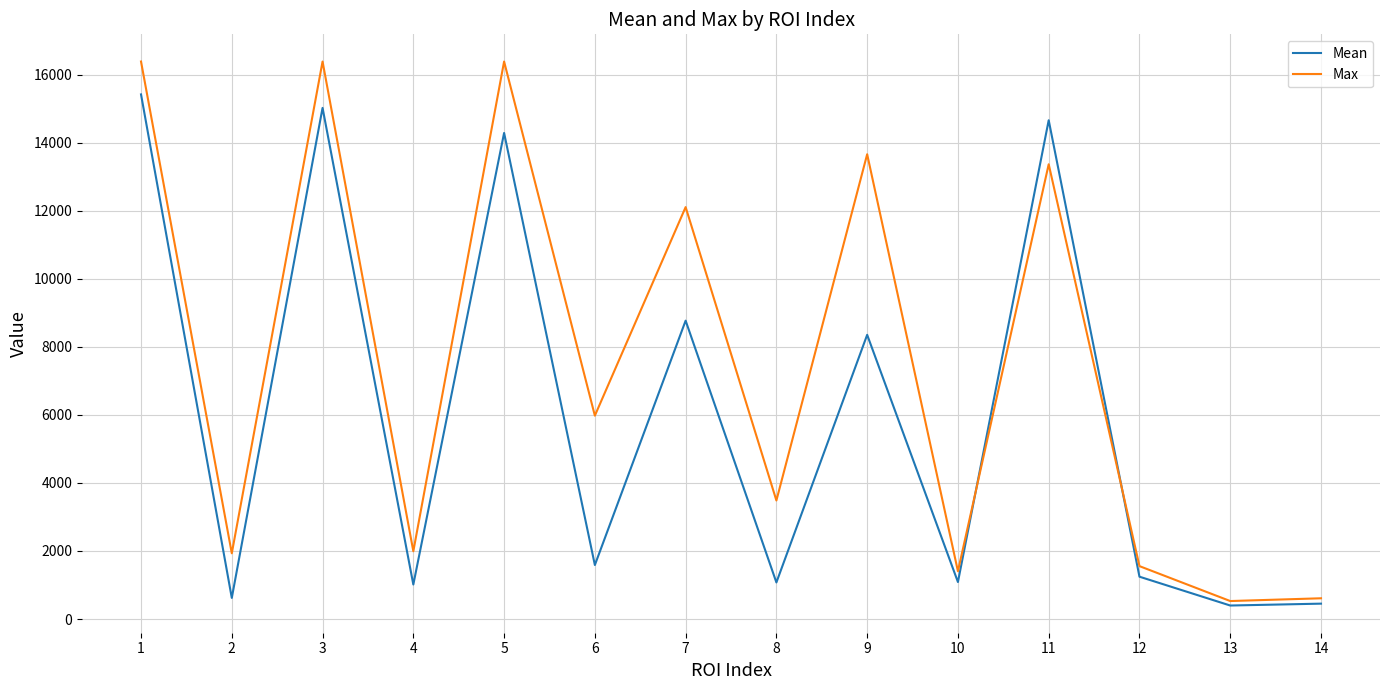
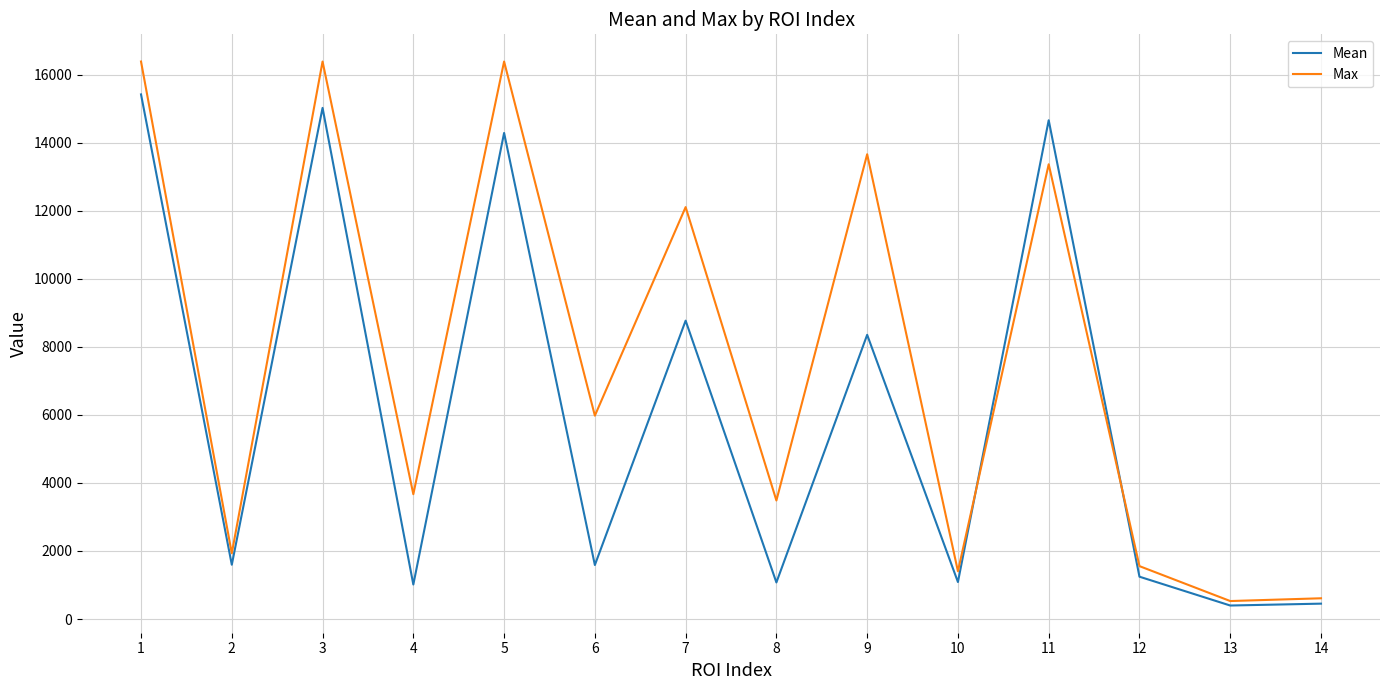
  {
    "Mean": {
      "1": 15400,
-     "2": 600,
+     "2": 1600,
      "3": 15000,
      "4": 1000,
      "5": 14300,
      "6": 1600,
      "7": 8800,
      "8": 1100,
      "9": 8400,
      "10": 1100,
      "11": 14700,
      "12": 1200,
      "13": 400,
      "14": 500
    },
    "Max": {
      "1": 16400,
      "2": 1900,
      "3": 16400,
-     "4": 2000,
+     "4": 3700,
      "5": 16400,
      "6": 6000,
      "7": 12100,
      "8": 3500,
      "9": 13700,
      "10": 1400,
      "11": 13400,
      "12": 1600,
      "13": 500,
      "14": 600
    }
  }
